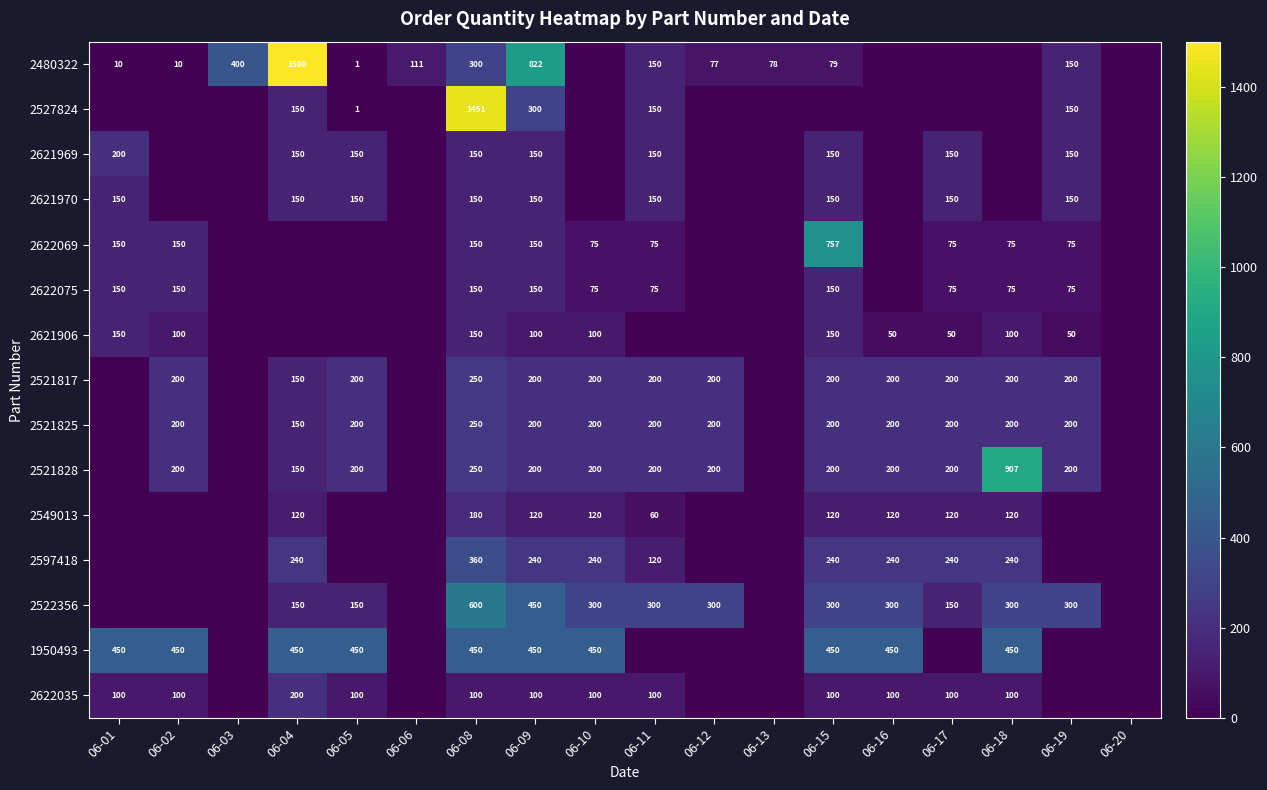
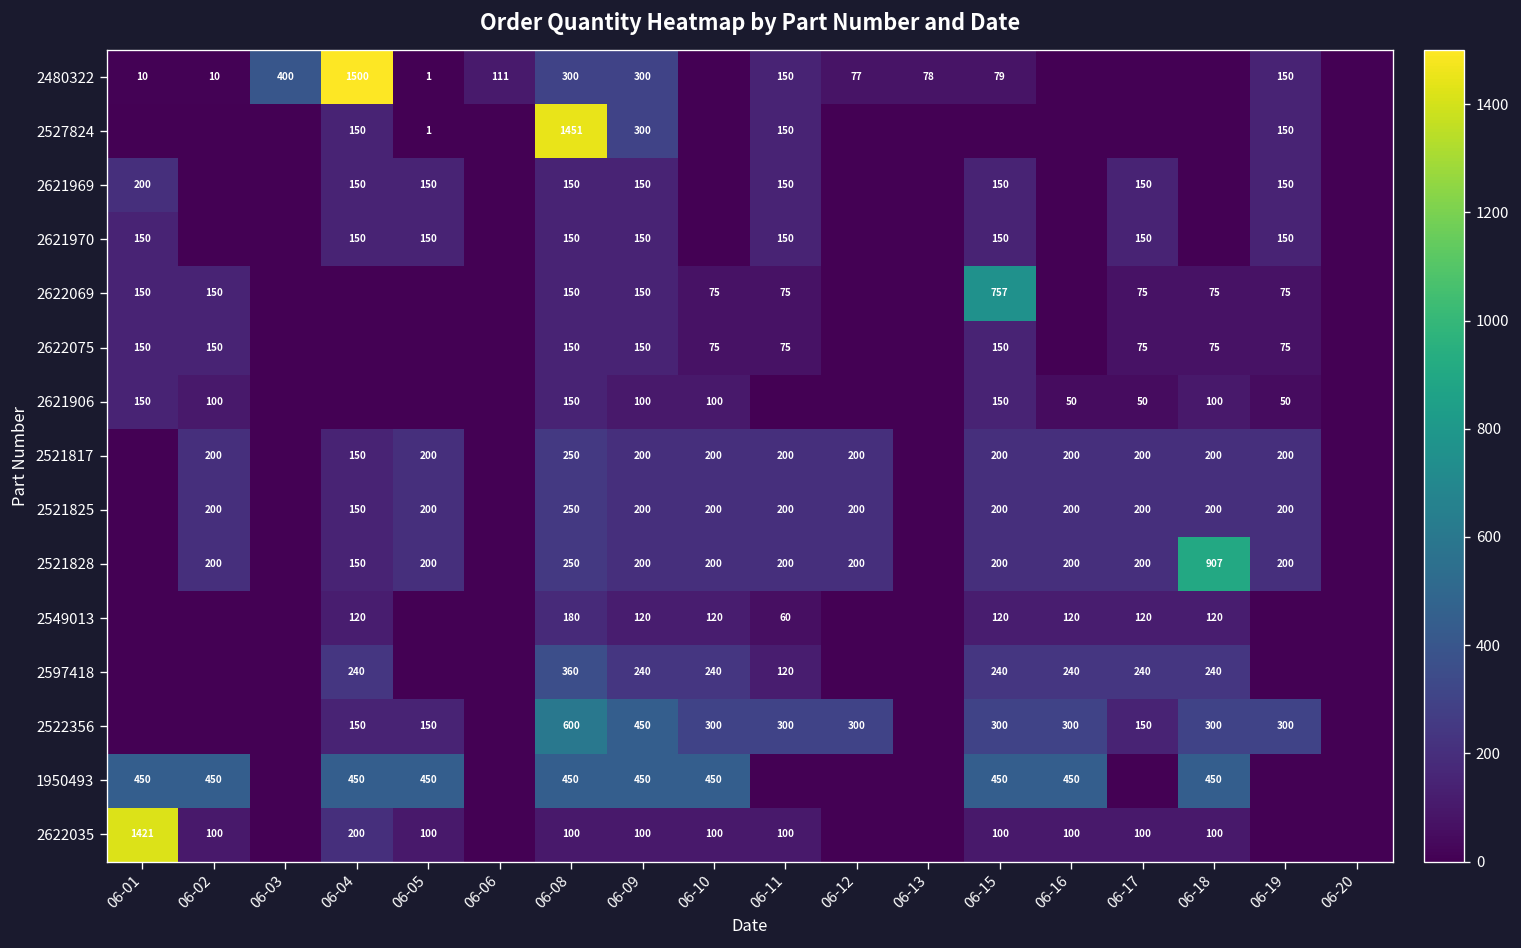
  {
    "2480322": {
      "06-01": 10,
      "06-02": 10,
      "06-03": 400,
      "06-04": 1500,
      "06-05": 1,
      "06-06": 111,
      "06-08": 300,
-     "06-09": 822,
+     "06-09": 300,
      "06-11": 150,
      "06-12": 77,
      "06-13": 78,
      "06-15": 79,
      "06-19": 150
    },
    "2527824": {
      "06-04": 150,
      "06-05": 1,
      "06-08": 1451,
      "06-09": 300,
      "06-11": 150,
      "06-19": 150
    },
    "2621969": {
      "06-01": 200,
      "06-04": 150,
      "06-05": 150,
      "06-08": 150,
      "06-09": 150,
      "06-11": 150,
      "06-15": 150,
      "06-17": 150,
      "06-19": 150
    },
    "2621970": {
      "06-01": 150,
      "06-04": 150,
      "06-05": 150,
      "06-08": 150,
      "06-09": 150,
      "06-11": 150,
      "06-15": 150,
      "06-17": 150,
      "06-19": 150
    },
    "2622069": {
      "06-01": 150,
      "06-02": 150,
      "06-08": 150,
      "06-09": 150,
      "06-10": 75,
      "06-11": 75,
      "06-15": 757,
      "06-17": 75,
      "06-18": 75,
      "06-19": 75
    },
    "2622075": {
      "06-01": 150,
      "06-02": 150,
      "06-08": 150,
      "06-09": 150,
      "06-10": 75,
      "06-11": 75,
      "06-15": 150,
      "06-17": 75,
      "06-18": 75,
      "06-19": 75
    },
    "2621906": {
      "06-01": 150,
      "06-02": 100,
      "06-08": 150,
      "06-09": 100,
      "06-10": 100,
      "06-15": 150,
      "06-16": 50,
      "06-17": 50,
      "06-18": 100,
      "06-19": 50
    },
    "2521817": {
      "06-02": 200,
      "06-04": 150,
      "06-05": 200,
      "06-08": 250,
      "06-09": 200,
      "06-10": 200,
      "06-11": 200,
      "06-12": 200,
      "06-15": 200,
      "06-16": 200,
      "06-17": 200,
      "06-18": 200,
      "06-19": 200
    },
    "2521825": {
      "06-02": 200,
      "06-04": 150,
      "06-05": 200,
      "06-08": 250,
      "06-09": 200,
      "06-10": 200,
      "06-11": 200,
      "06-12": 200,
      "06-15": 200,
      "06-16": 200,
      "06-17": 200,
      "06-18": 200,
      "06-19": 200
    },
    "2521828": {
      "06-02": 200,
      "06-04": 150,
      "06-05": 200,
      "06-08": 250,
      "06-09": 200,
      "06-10": 200,
      "06-11": 200,
      "06-12": 200,
      "06-15": 200,
      "06-16": 200,
      "06-17": 200,
      "06-18": 907,
      "06-19": 200
    },
    "2549013": {
      "06-04": 120,
      "06-08": 180,
      "06-09": 120,
      "06-10": 120,
      "06-11": 60,
      "06-15": 120,
      "06-16": 120,
      "06-17": 120,
      "06-18": 120
    },
    "2597418": {
      "06-04": 240,
      "06-08": 360,
      "06-09": 240,
      "06-10": 240,
      "06-11": 120,
      "06-15": 240,
      "06-16": 240,
      "06-17": 240,
      "06-18": 240
    },
    "2522356": {
      "06-04": 150,
      "06-05": 150,
      "06-08": 600,
      "06-09": 450,
      "06-10": 300,
      "06-11": 300,
      "06-12": 300,
      "06-15": 300,
      "06-16": 300,
      "06-17": 150,
      "06-18": 300,
      "06-19": 300
    },
    "1950493": {
      "06-01": 450,
      "06-02": 450,
      "06-04": 450,
      "06-05": 450,
      "06-08": 450,
      "06-09": 450,
      "06-10": 450,
      "06-15": 450,
      "06-16": 450,
      "06-18": 450
    },
    "2622035": {
-     "06-01": 100,
+     "06-01": 1421,
      "06-02": 100,
      "06-04": 200,
      "06-05": 100,
      "06-08": 100,
      "06-09": 100,
      "06-10": 100,
      "06-11": 100,
      "06-15": 100,
      "06-16": 100,
      "06-17": 100,
      "06-18": 100
    }
  }
